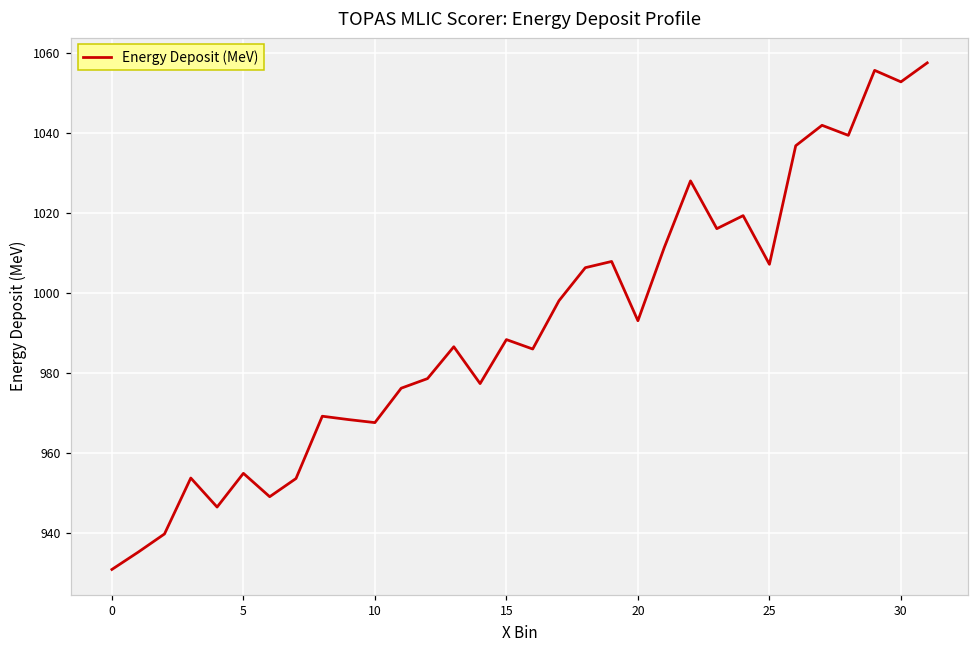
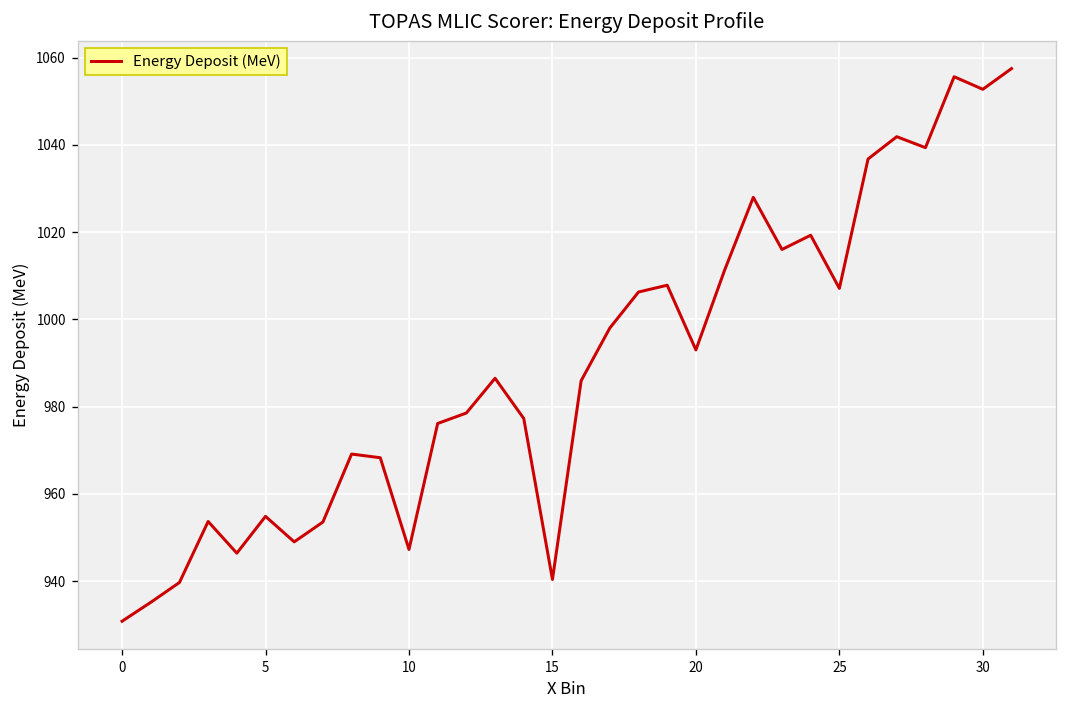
  {
    "0": 931,
    "5": 955,
-   "10": 968,
-   "15": 988,
+   "10": 947,
+   "15": 940,
    "20": 993,
    "25": 1007,
    "30": 1053
  }
